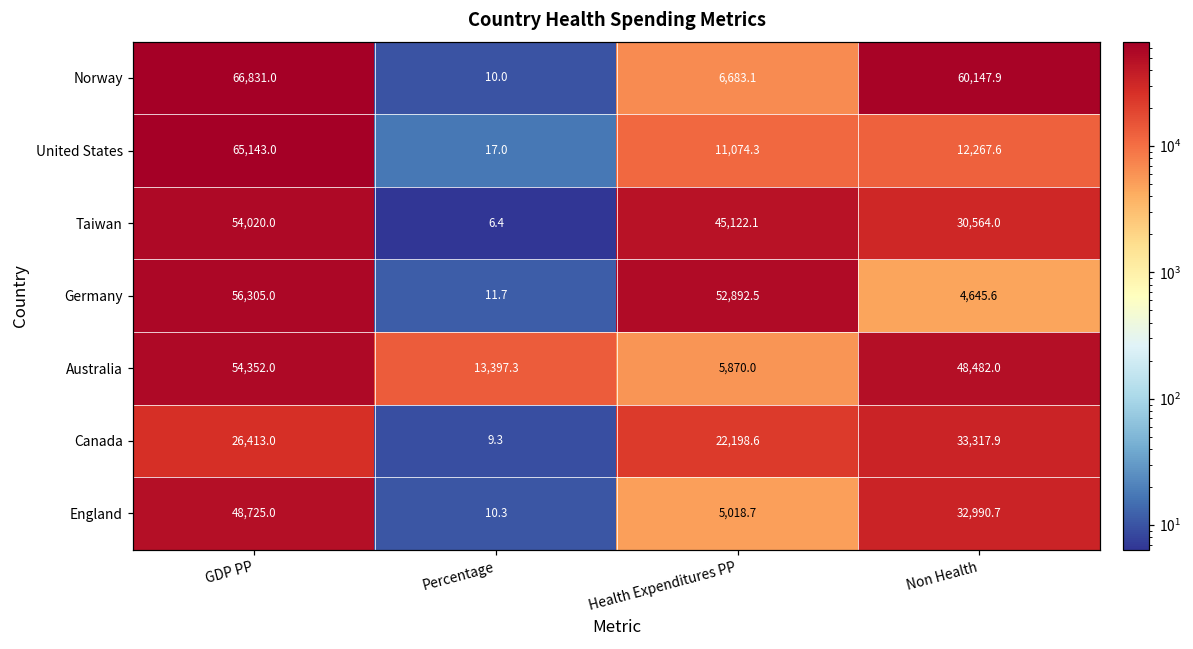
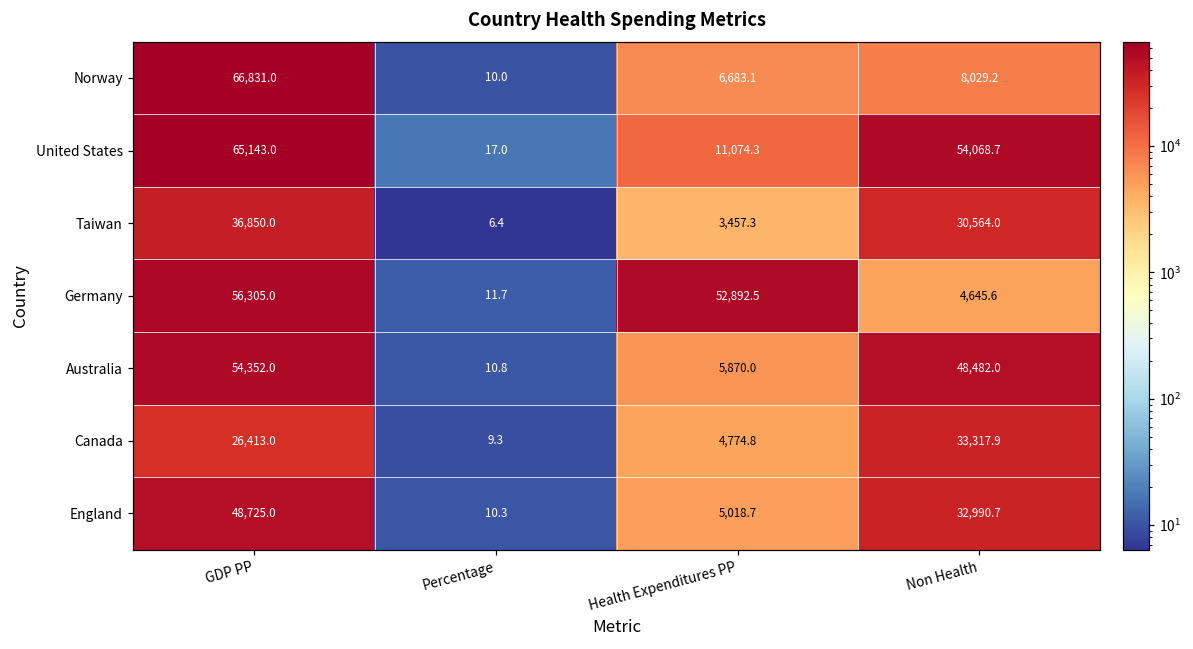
  {
    "Norway": {
      "GDP PP": "66,831.0",
      "Percentage": "10.0",
      "Health Expenditures PP": "6,683.1",
-     "Non Health": "60,147.9"
+     "Non Health": "8,029.2"
    },
    "United States": {
      "GDP PP": "65,143.0",
      "Percentage": "17.0",
      "Health Expenditures PP": "11,074.3",
-     "Non Health": "12,267.6"
+     "Non Health": "54,068.7"
    },
    "Taiwan": {
-     "GDP PP": "54,020.0",
+     "GDP PP": "36,850.0",
      "Percentage": "6.4",
-     "Health Expenditures PP": "45,122.1",
+     "Health Expenditures PP": "3,457.3",
      "Non Health": "30,564.0"
    },
    "Germany": {
      "GDP PP": "56,305.0",
      "Percentage": "11.7",
      "Health Expenditures PP": "52,892.5",
      "Non Health": "4,645.6"
    },
    "Australia": {
      "GDP PP": "54,352.0",
-     "Percentage": "13,397.3",
+     "Percentage": "10.8",
      "Health Expenditures PP": "5,870.0",
      "Non Health": "48,482.0"
    },
    "Canada": {
      "GDP PP": "26,413.0",
      "Percentage": "9.3",
-     "Health Expenditures PP": "22,198.6",
+     "Health Expenditures PP": "4,774.8",
      "Non Health": "33,317.9"
    },
    "England": {
      "GDP PP": "48,725.0",
      "Percentage": "10.3",
      "Health Expenditures PP": "5,018.7",
      "Non Health": "32,990.7"
    }
  }
